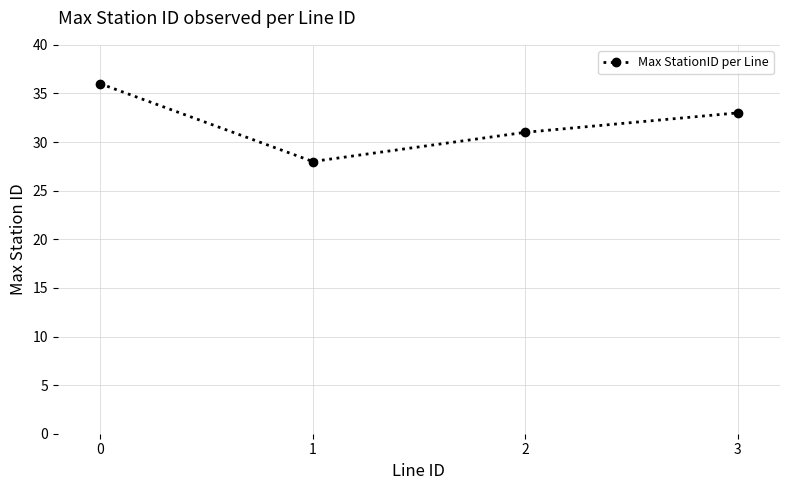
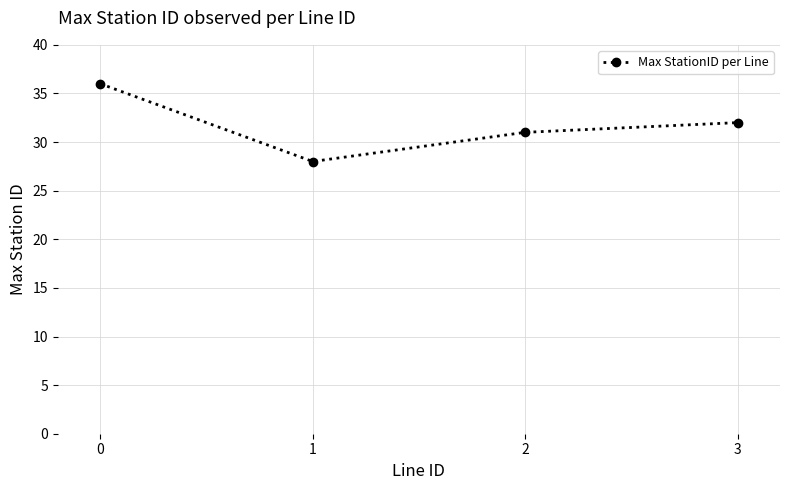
  {
    "0": 36,
    "1": 28,
    "2": 31,
-   "3": 33
+   "3": 32
  }
